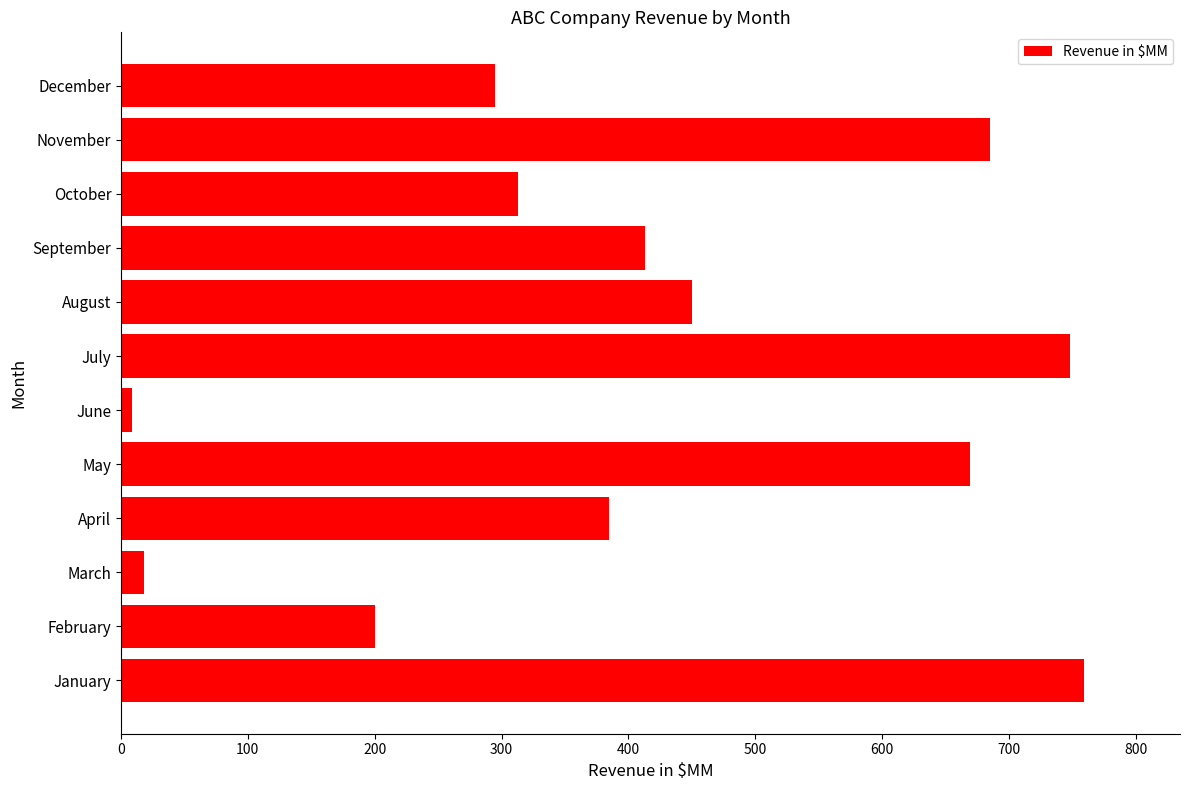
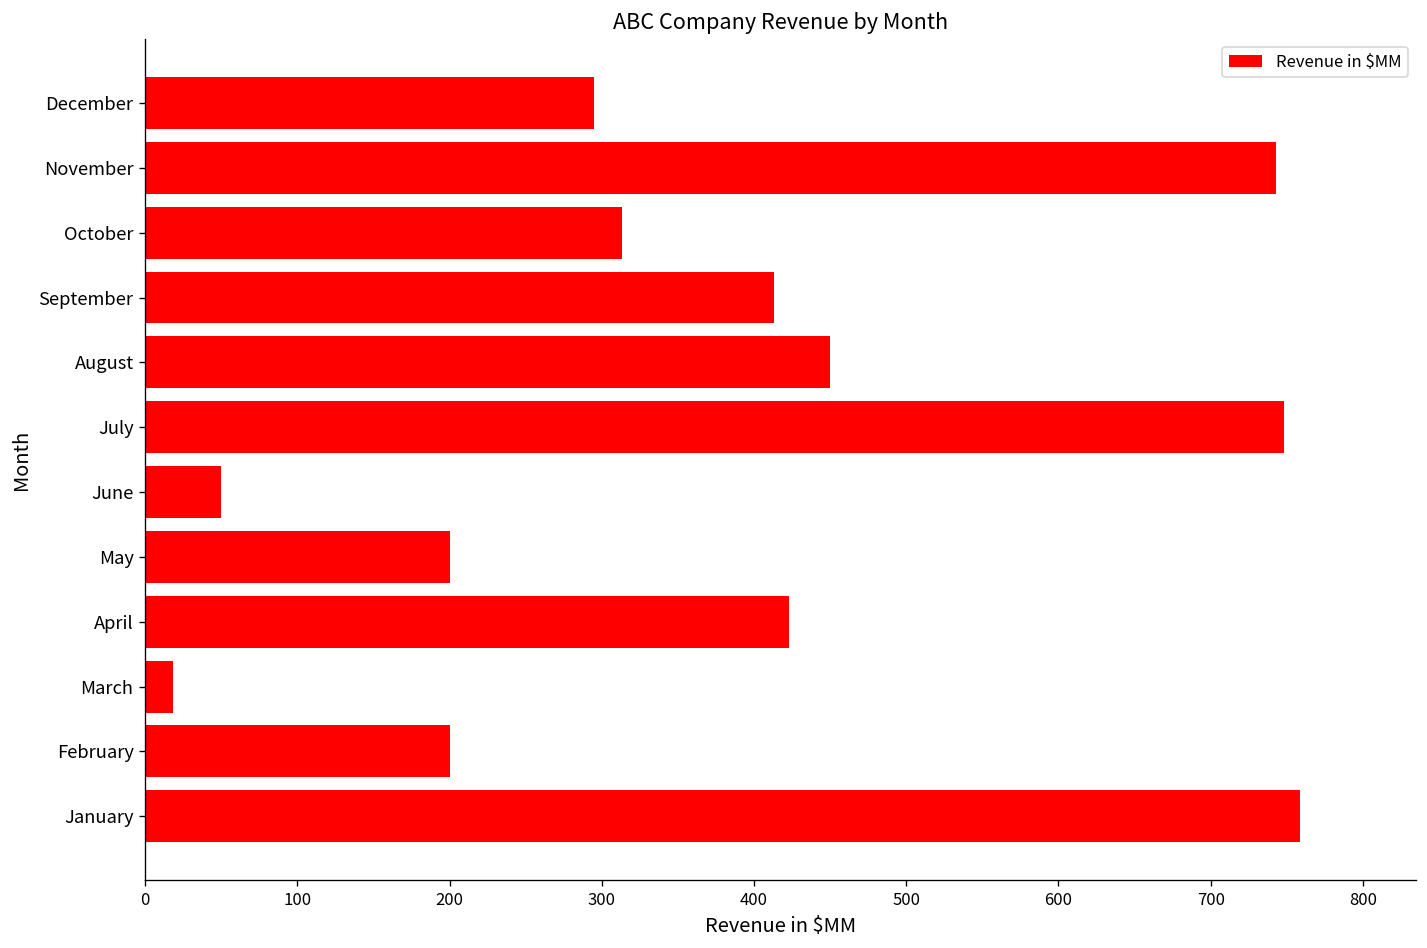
  {
    "December": 295,
-   "November": 685,
+   "November": 743,
    "October": 313,
    "September": 413,
    "August": 450,
    "July": 748,
-   "June": 9,
-   "May": 669,
-   "April": 385,
+   "June": 50,
+   "May": 200,
+   "April": 423,
    "March": 18,
    "February": 200,
    "January": 759
  }
